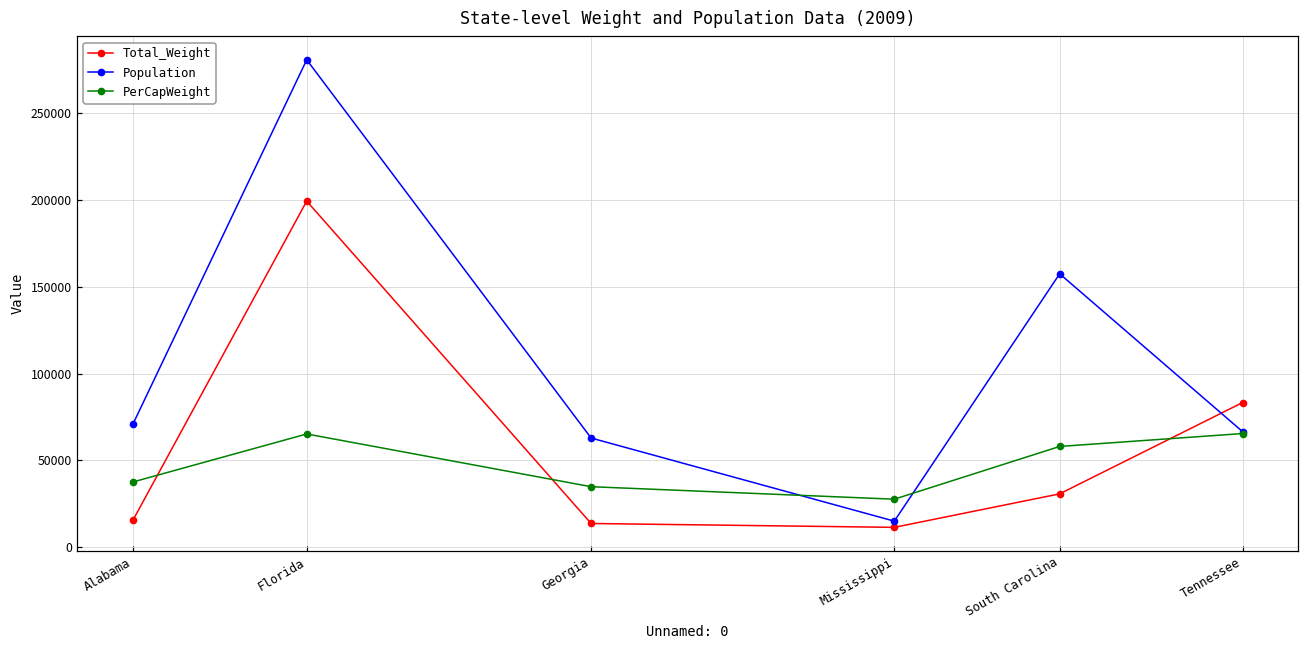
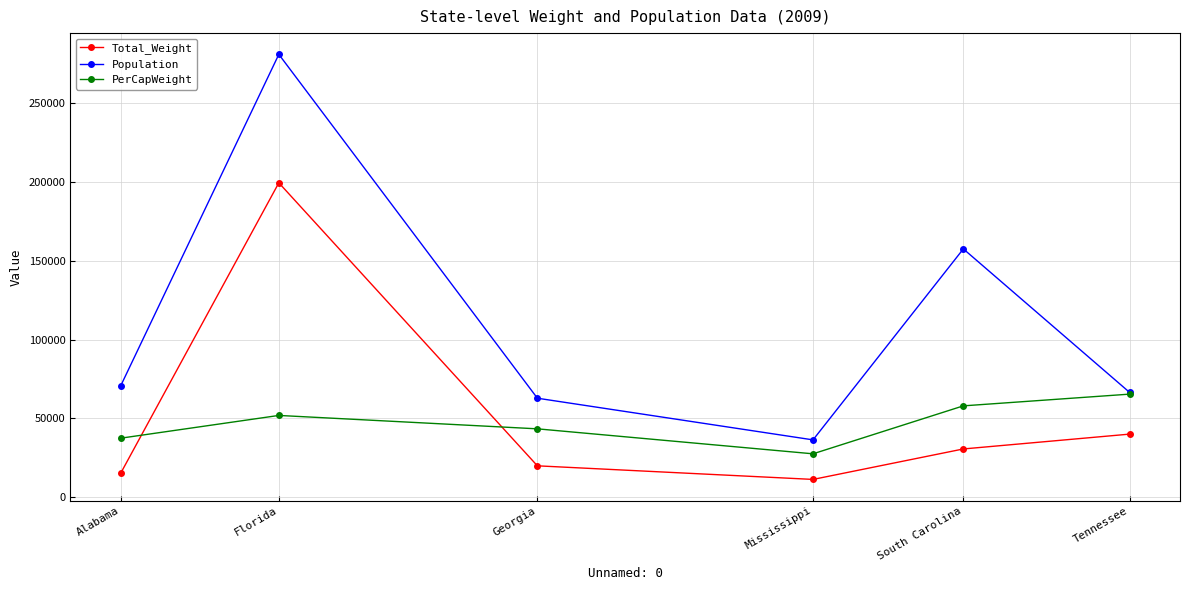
  {
    "Total_Weight": {
      "Alabama": 15000,
      "Florida": 199000,
-     "Georgia": 14000,
+     "Georgia": 20000,
      "Mississippi": 11000,
      "South Carolina": 31000,
-     "Tennessee": 83000
+     "Tennessee": 40000
    },
    "Population": {
      "Alabama": 71000,
      "Florida": 281000,
      "Georgia": 63000,
-     "Mississippi": 15000,
+     "Mississippi": 36000,
      "South Carolina": 158000
    },
    "PerCapWeight": {
      "Alabama": 38000,
-     "Florida": 65000,
-     "Georgia": 35000,
+     "Florida": 52000,
+     "Georgia": 43000,
      "Mississippi": 28000,
      "South Carolina": 58000
    }
  }
